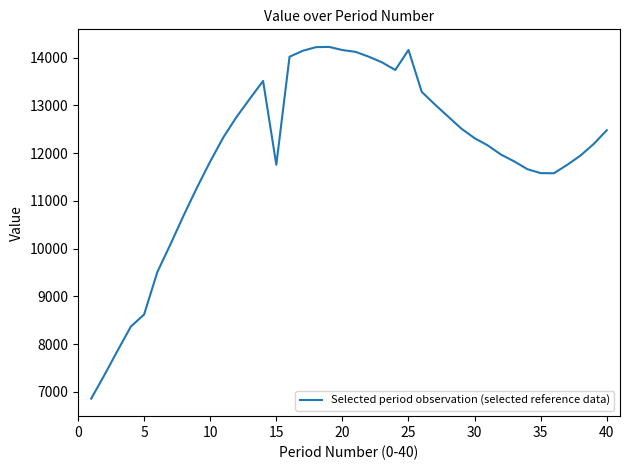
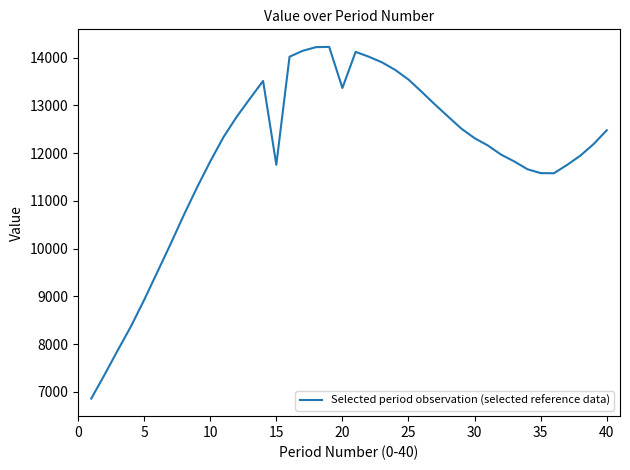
  {
-   "5": 8600,
+   "5": 8900,
    "10": 11800,
    "15": 11800,
-   "20": 14200,
-   "25": 14200,
+   "20": 13400,
+   "25": 13500,
    "30": 12300,
    "35": 11600,
    "40": 12500
  }
